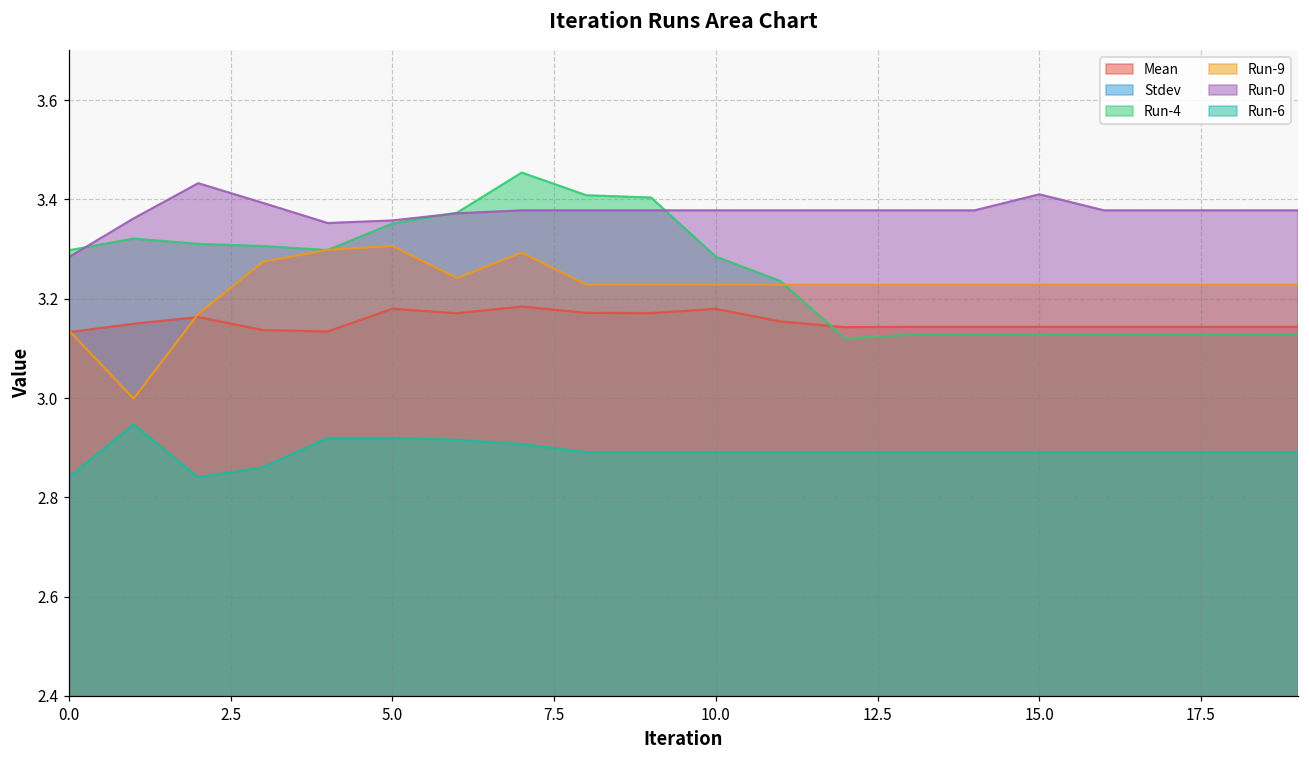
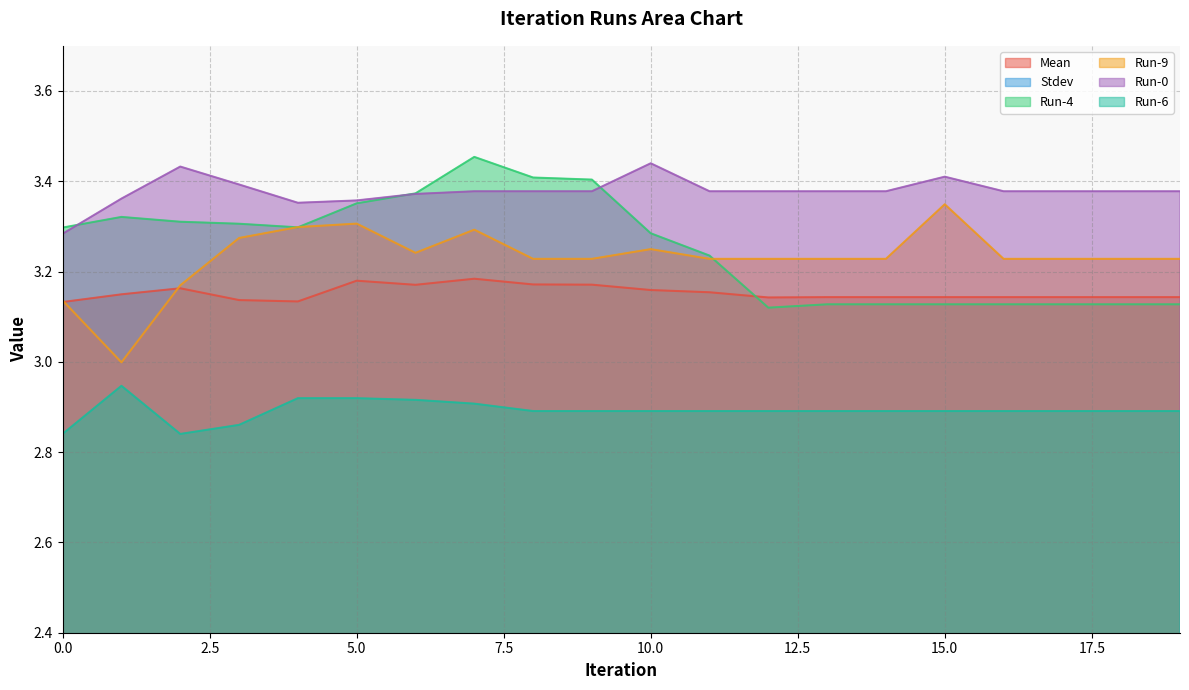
  {
    "Mean": {
      "5.0": 3.18,
-     "10.0": 3.18,
+     "10.0": 3.16,
      "15.0": 3.14
    },
    "Run-9": {
      "5.0": 3.31,
-     "10.0": 3.23,
-     "15.0": 3.23
+     "10.0": 3.25,
+     "15.0": 3.35
    },
    "Run-0": {
      "0.0": 3.28,
      "5.0": 3.36,
-     "10.0": 3.38,
+     "10.0": 3.44,
      "15.0": 3.41
    }
  }
